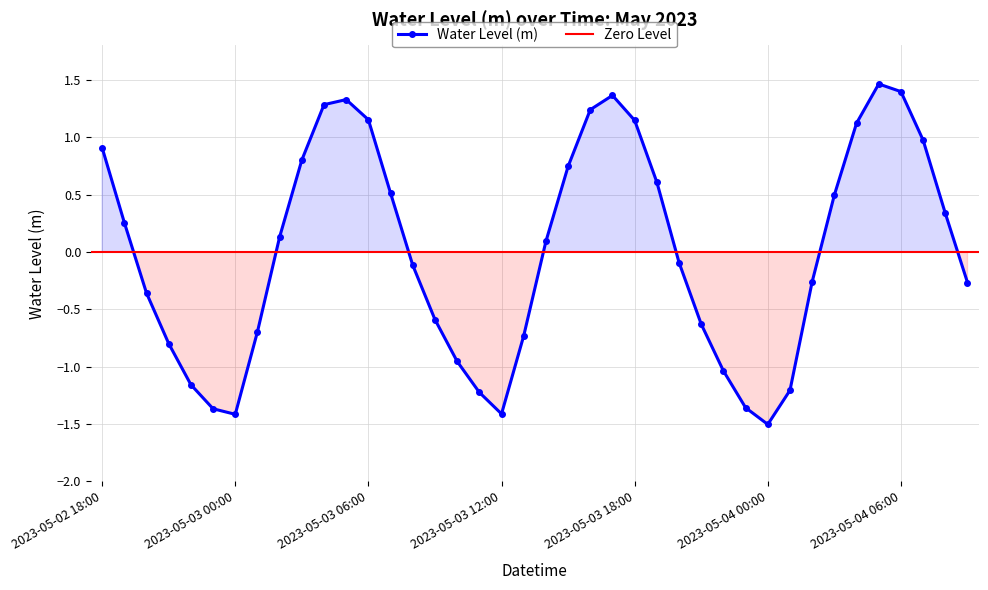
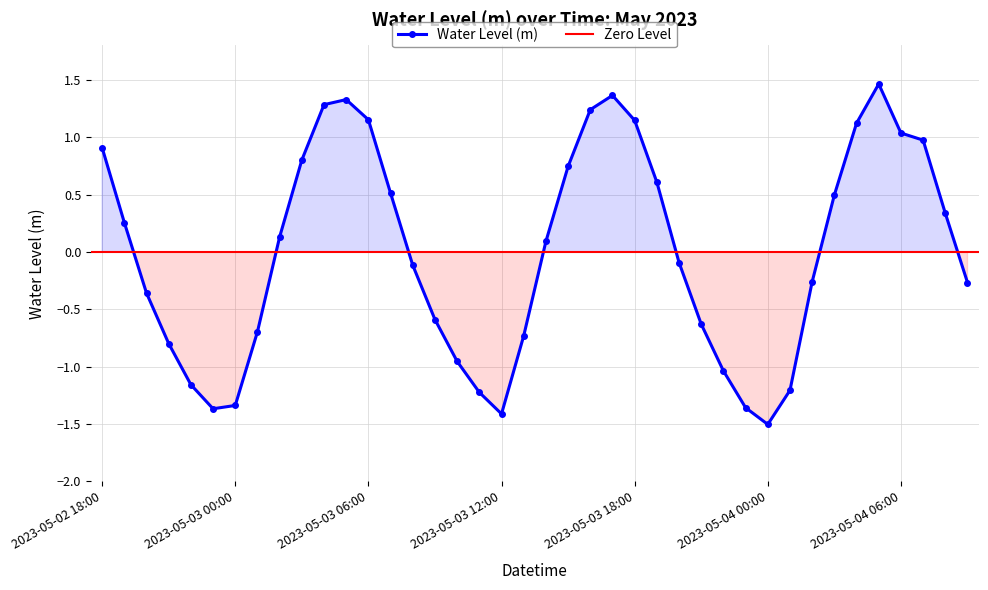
  {
    "2023-05-02 18:00": 0.91,
-   "2023-05-03 00:00": -1.41,
+   "2023-05-03 00:00": -1.34,
    "2023-05-03 06:00": 1.15,
    "2023-05-03 12:00": -1.41,
    "2023-05-03 18:00": 1.15,
    "2023-05-04 00:00": -1.50,
-   "2023-05-04 06:00": 1.40
+   "2023-05-04 06:00": 1.04
  }
